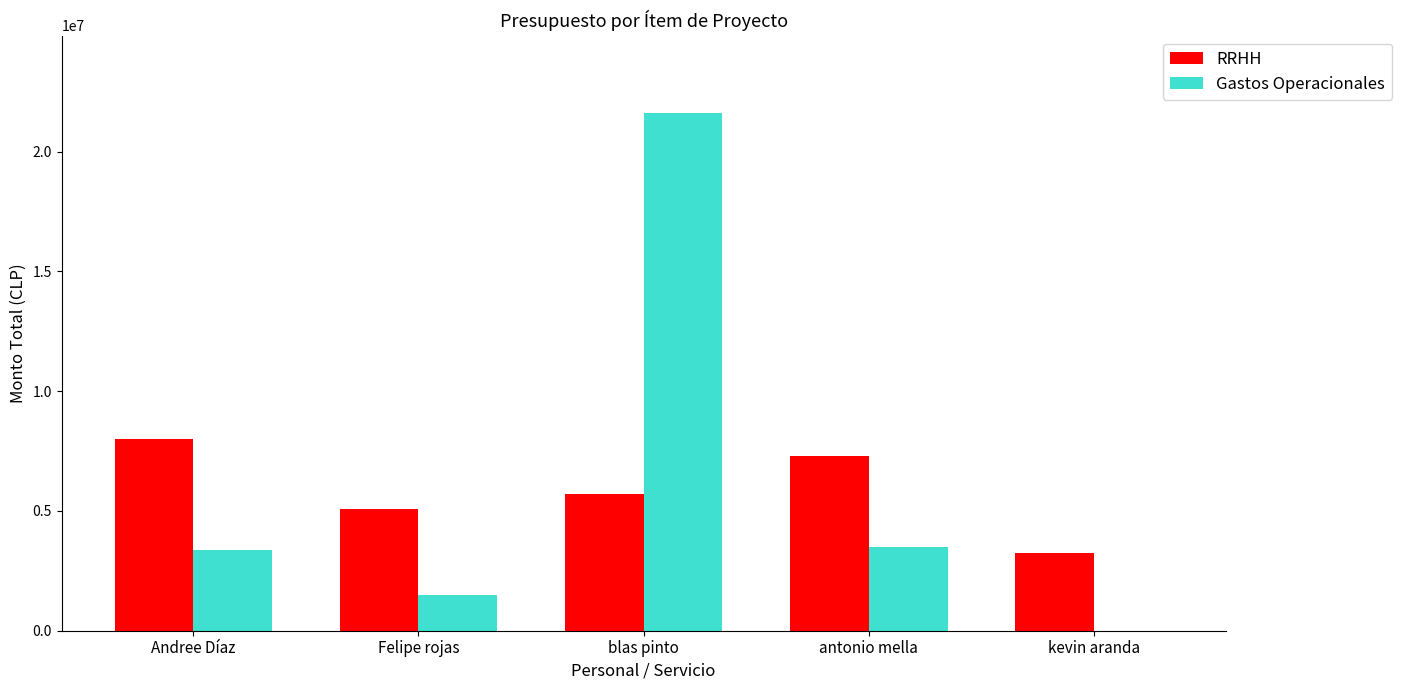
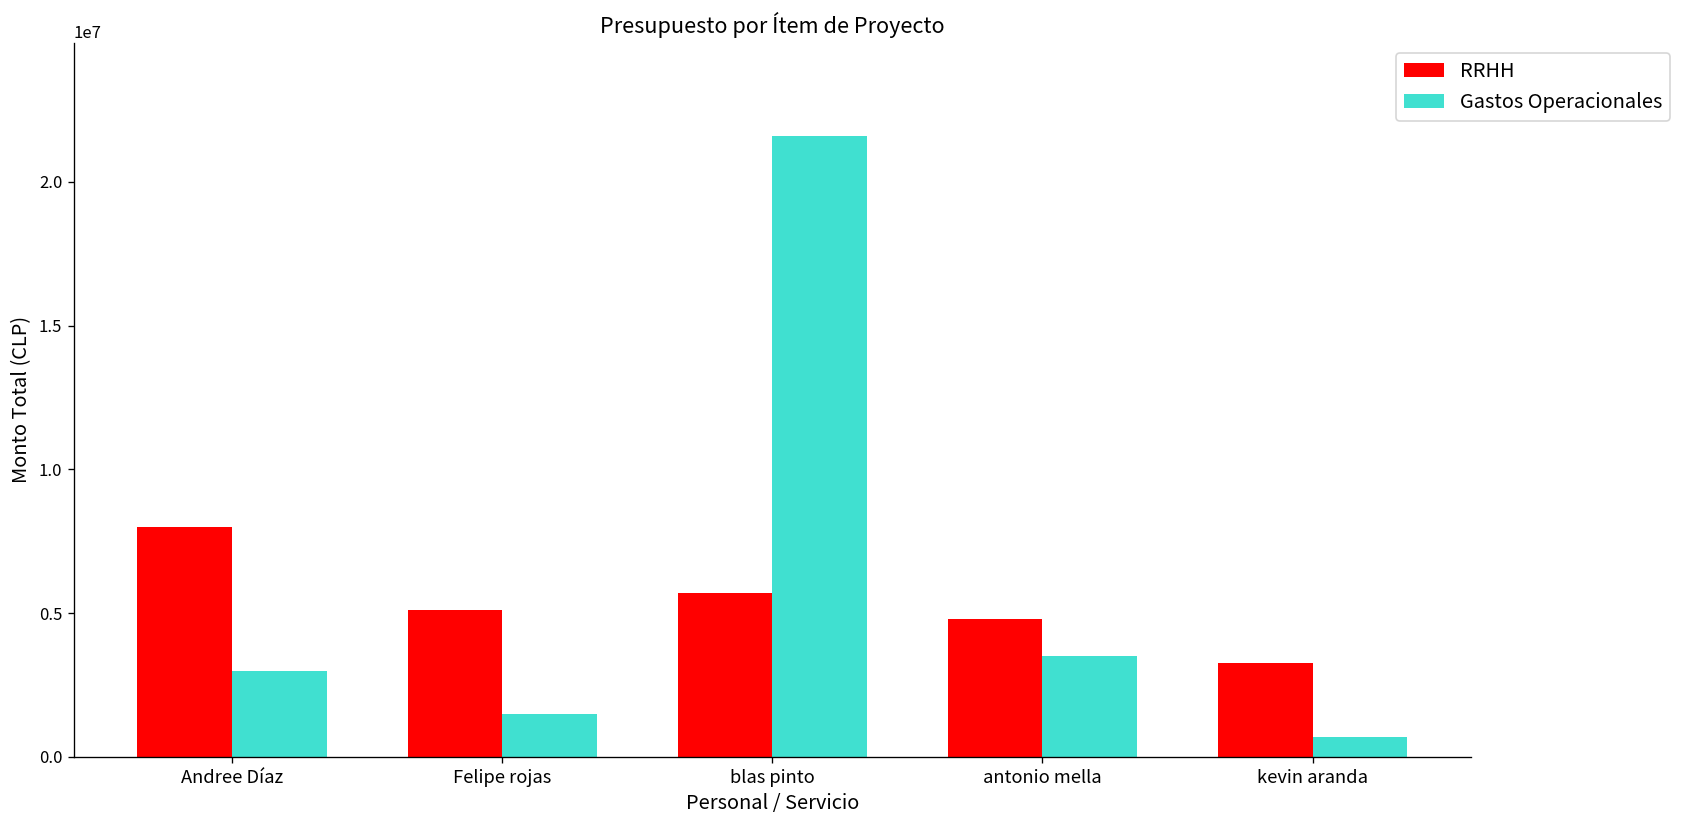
  {
    "RRHH": {
      "Andree Díaz": 8000000,
      "Felipe rojas": 5100000,
      "blas pinto": 5700000,
-     "antonio mella": 7300000,
+     "antonio mella": 4800000,
      "kevin aranda": 3300000
    },
    "Gastos Operacionales": {
-     "Andree Díaz": 3400000,
+     "Andree Díaz": 3000000,
      "Felipe rojas": 1500000,
      "blas pinto": 21600000,
      "antonio mella": 3500000,
-     "kevin aranda": 0
+     "kevin aranda": 700000
    }
  }
